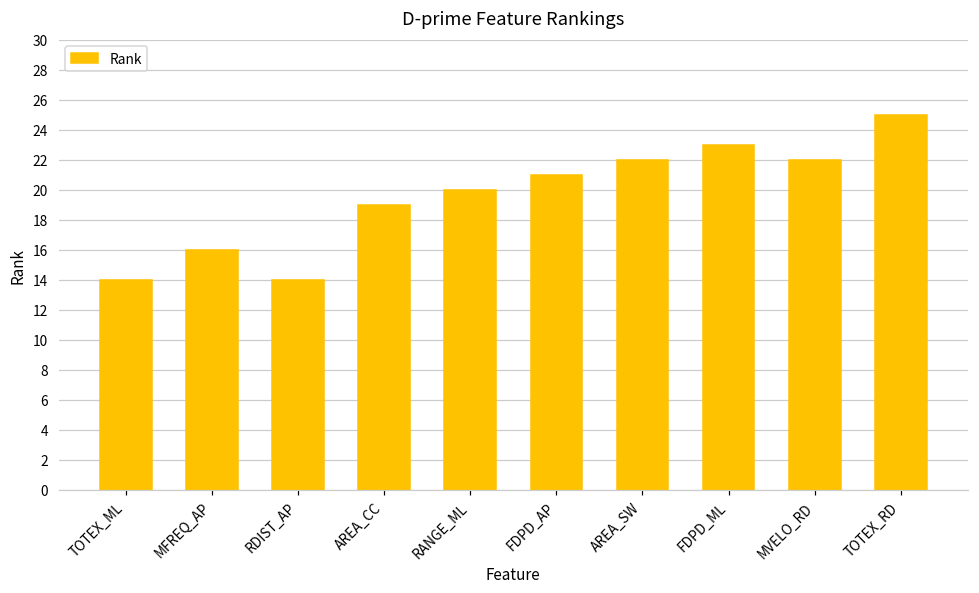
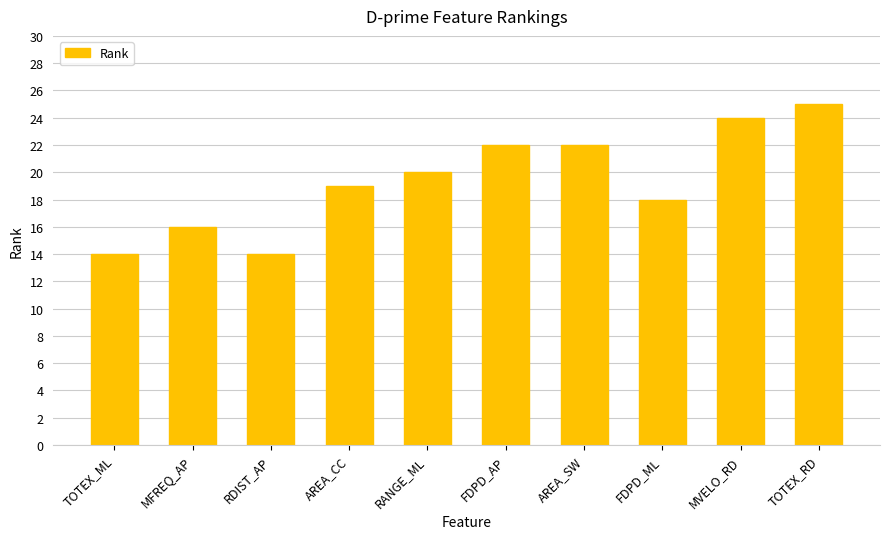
  {
    "TOTEX_ML": 14,
    "MFREQ_AP": 16,
    "RDIST_AP": 14,
    "AREA_CC": 19,
    "RANGE_ML": 20,
-   "FDPD_AP": 21,
+   "FDPD_AP": 22,
    "AREA_SW": 22,
-   "FDPD_ML": 23,
-   "MVELO_RD": 22,
+   "FDPD_ML": 18,
+   "MVELO_RD": 24,
    "TOTEX_RD": 25
  }
